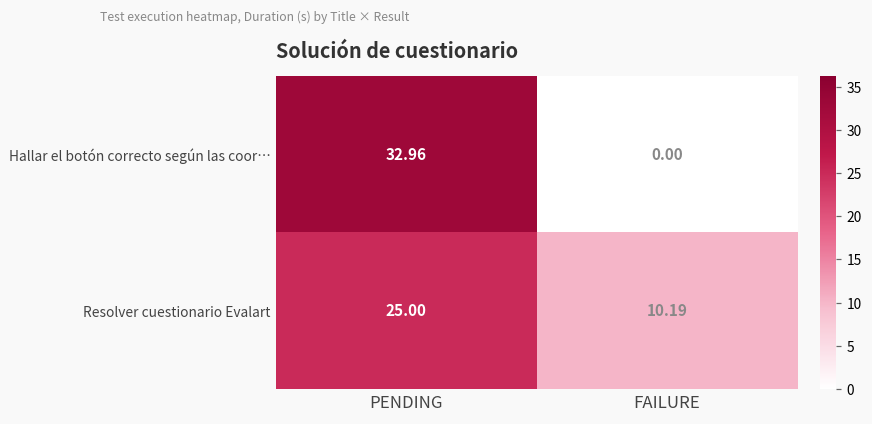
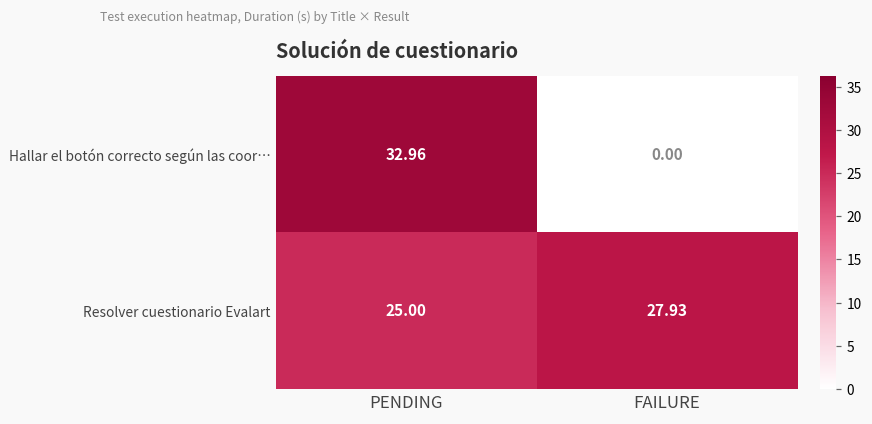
  {
    "Hallar el botón correcto según las coor…": {
      "PENDING": 32.96,
      "FAILURE": 0.00
    },
    "Resolver cuestionario Evalart": {
      "PENDING": 25.00,
-     "FAILURE": 10.19
+     "FAILURE": 27.93
    }
  }
